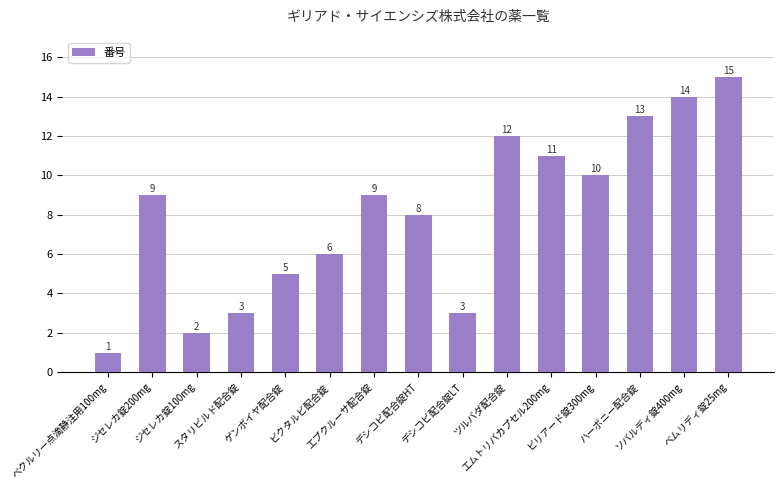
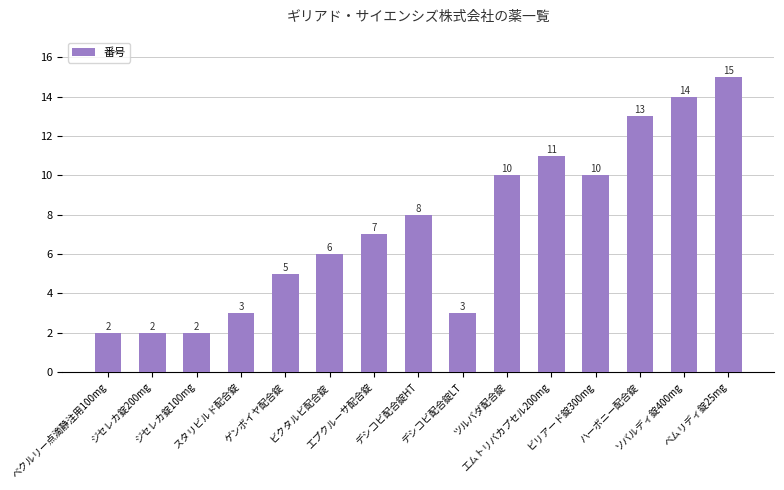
  {
-   "ベクルリー点滴静注用100mg": 1,
-   "ジセレカ錠200mg": 9,
+   "ベクルリー点滴静注用100mg": 2,
+   "ジセレカ錠200mg": 2,
    "ジセレカ錠100mg": 2,
    "スタリビルド配合錠": 3,
    "ゲンボイヤ配合錠": 5,
    "ビクタルビ配合錠": 6,
-   "エプクルーサ配合錠": 9,
+   "エプクルーサ配合錠": 7,
    "デシコビ配合錠HT": 8,
    "デシコビ配合錠LT": 3,
-   "ツルバダ配合錠": 12,
+   "ツルバダ配合錠": 10,
    "エムトリバカプセル200mg": 11,
    "ビリアード錠300mg": 10,
    "ハーボニー配合錠": 13,
    "ソバルディ錠400mg": 14,
    "ベムリディ錠25mg": 15
  }
